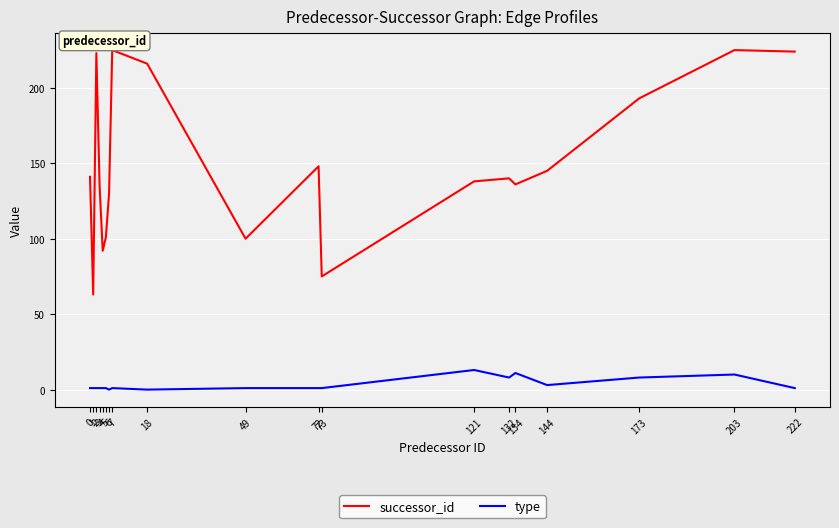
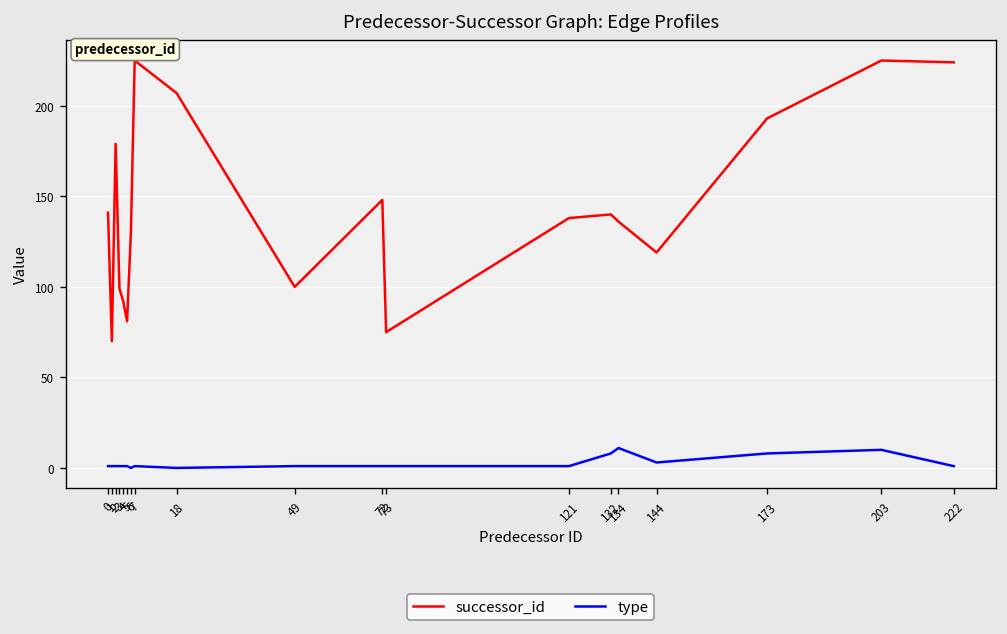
  {
    "successor_id": {
      "0": 141,
-     "1": 63,
-     "2": 223,
-     "3": 136,
+     "1": 70,
+     "2": 179,
+     "3": 99,
      "4": 92,
-     "5": 101,
+     "5": 81,
      "6": 130,
-     "18": 216,
+     "18": 207,
      "49": 100,
      "72": 148,
      "73": 75,
      "121": 138,
      "132": 140,
      "134": 136,
-     "144": 145,
+     "144": 119,
      "173": 193,
      "203": 225,
      "222": 224
    },
    "type": {
      "0": 1,
      "1": 1,
      "2": 1,
      "3": 1,
      "4": 1,
      "5": 1,
      "6": 0,
      "7": 1,
      "18": 0,
      "49": 1,
      "72": 1,
      "73": 1,
-     "121": 13,
+     "121": 1,
      "132": 8,
      "134": 11,
      "144": 3,
      "173": 8,
      "203": 10,
      "222": 1
    }
  }
